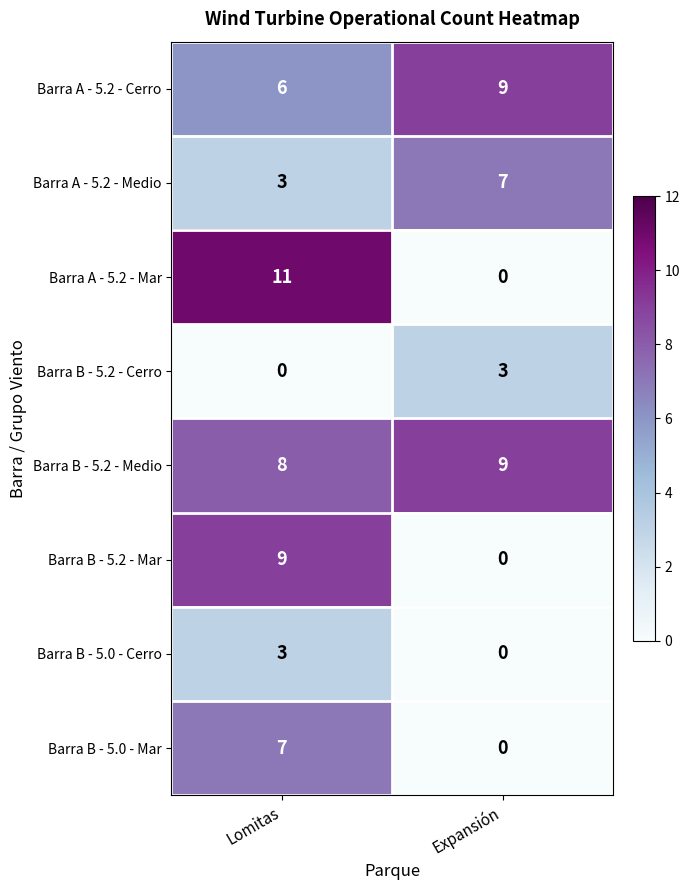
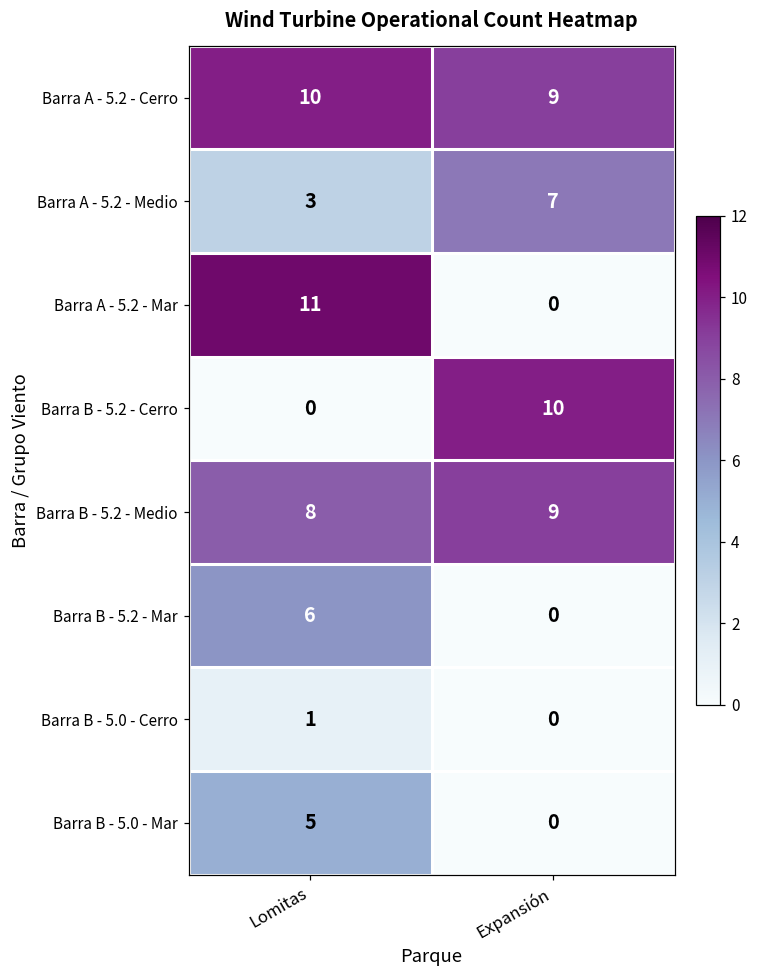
  {
    "Barra A - 5.2 - Cerro": {
-     "Lomitas": 6,
+     "Lomitas": 10,
      "Expansión": 9
    },
    "Barra A - 5.2 - Medio": {
      "Lomitas": 3,
      "Expansión": 7
    },
    "Barra A - 5.2 - Mar": {
      "Lomitas": 11,
      "Expansión": 0
    },
    "Barra B - 5.2 - Cerro": {
      "Lomitas": 0,
-     "Expansión": 3
+     "Expansión": 10
    },
    "Barra B - 5.2 - Medio": {
      "Lomitas": 8,
      "Expansión": 9
    },
    "Barra B - 5.2 - Mar": {
-     "Lomitas": 9,
+     "Lomitas": 6,
      "Expansión": 0
    },
    "Barra B - 5.0 - Cerro": {
-     "Lomitas": 3,
+     "Lomitas": 1,
      "Expansión": 0
    },
    "Barra B - 5.0 - Mar": {
-     "Lomitas": 7,
+     "Lomitas": 5,
      "Expansión": 0
    }
  }
